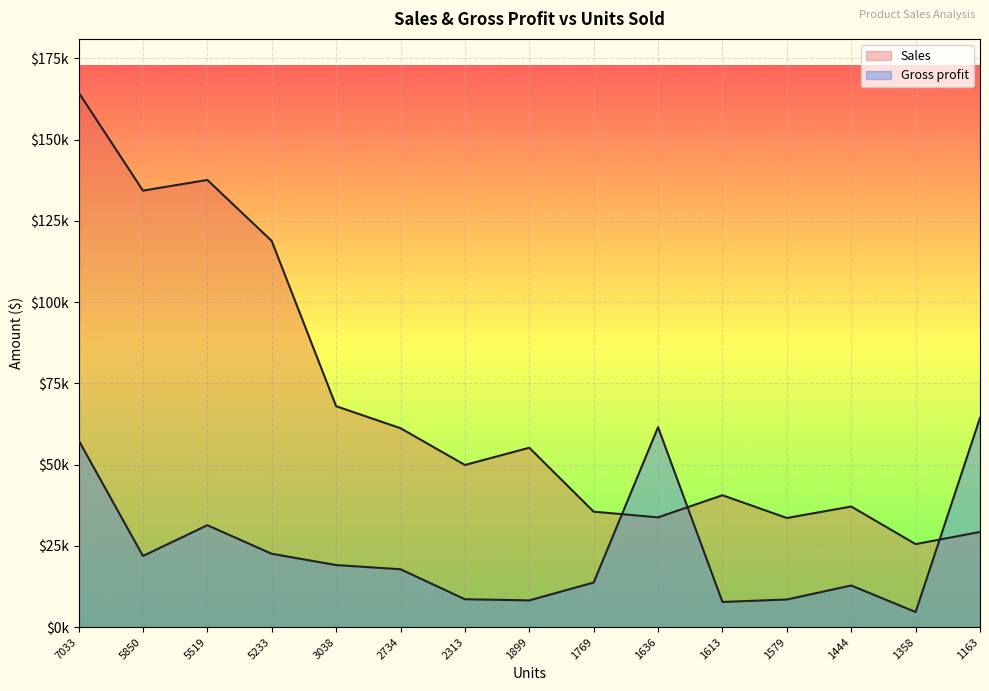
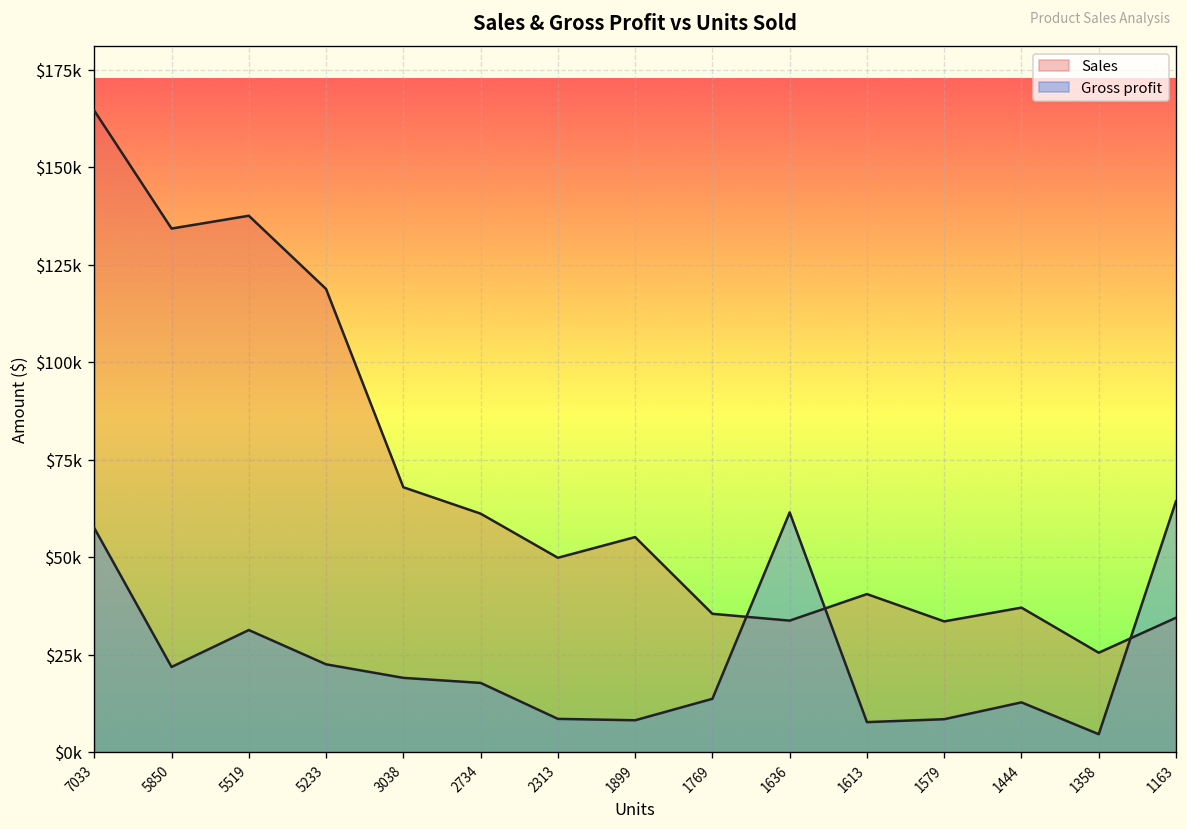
  {
    "Sales": {
      "7033": "$165000",
      "5850": "$134000",
      "5519": "$138000",
      "5233": "$119000",
      "3038": "$68000",
      "2734": "$61000",
      "2313": "$50000",
      "1899": "$55000",
      "1769": "$36000",
      "1636": "$34000",
      "1613": "$41000",
      "1579": "$34000",
      "1444": "$37000",
      "1358": "$26000",
-     "1163": "$29000"
+     "1163": "$35000"
    },
    "Gross profit": {
      "7033": "$58000",
      "5850": "$22000",
      "5519": "$31000",
      "5233": "$23000",
      "3038": "$19000",
      "2734": "$18000",
      "2313": "$9000",
      "1899": "$8000",
      "1769": "$14000",
      "1636": "$62000",
      "1613": "$8000",
      "1579": "$8000",
      "1444": "$13000",
      "1358": "$5000",
      "1163": "$64000"
    }
  }
